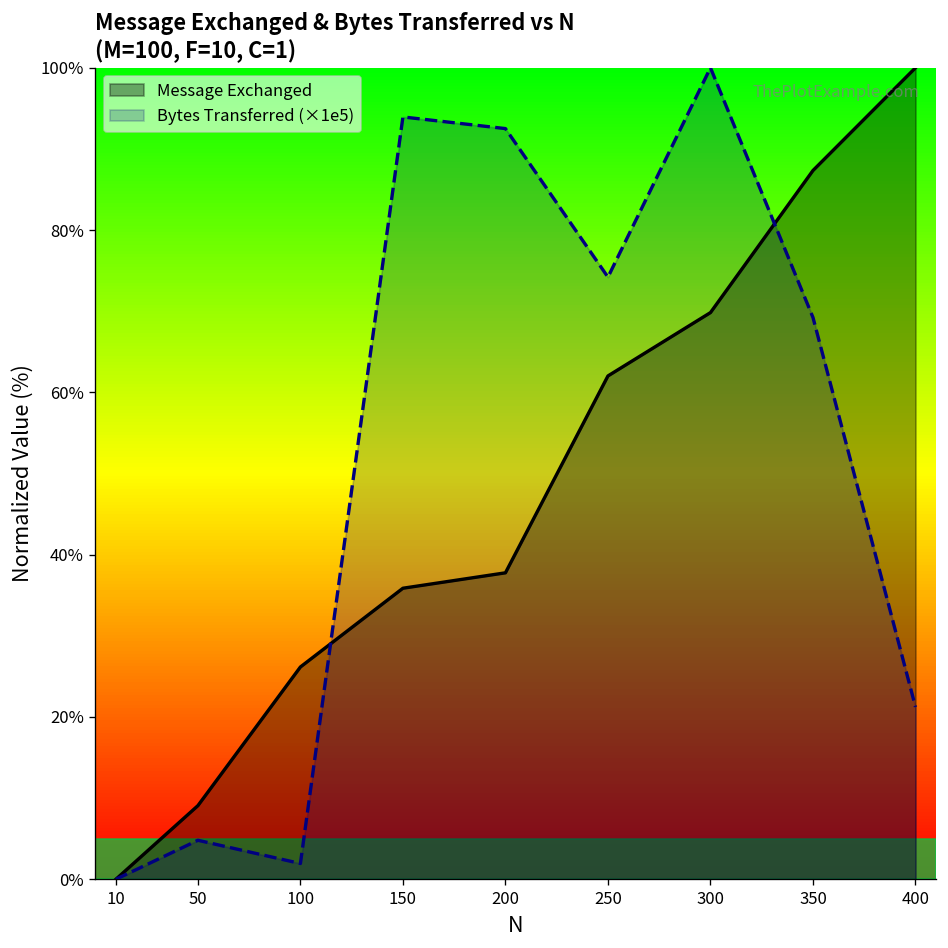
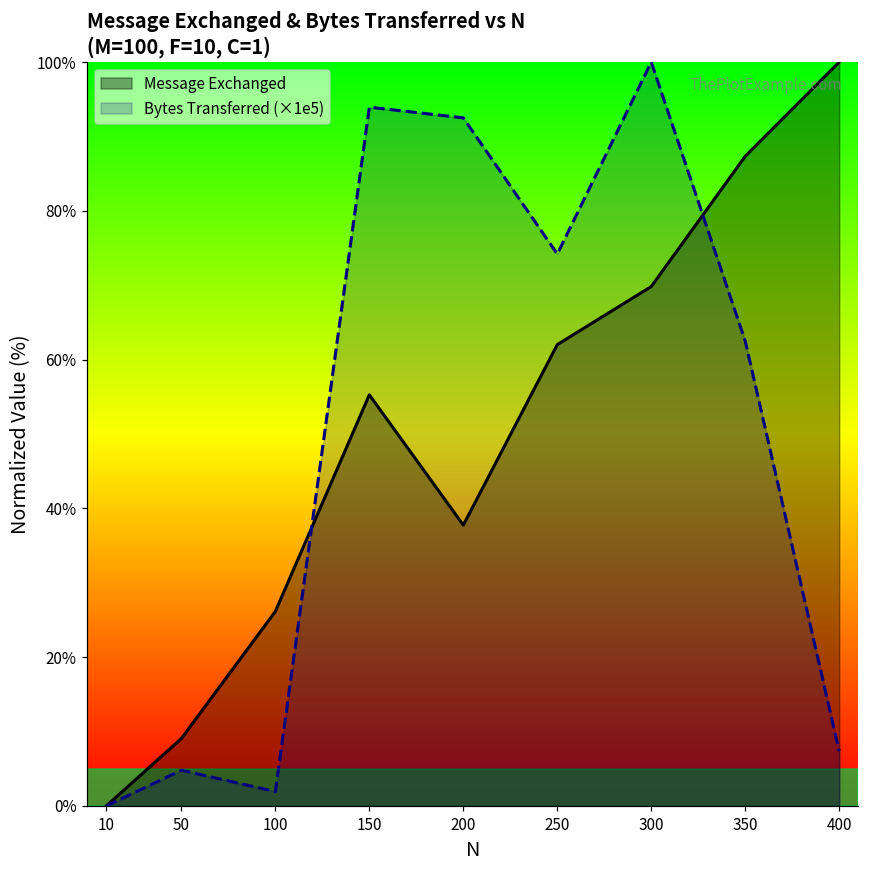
  {
    "Message Exchanged": {
      "50": "9%",
      "100": "26%",
-     "150": "36%",
+     "150": "55%",
      "200": "38%",
      "250": "62%",
      "300": "70%",
      "350": "87%",
      "400": "100%"
    },
    "Bytes Transferred (×1e5)": {
      "150": "94%",
      "200": "93%",
      "250": "74%",
      "300": "100%",
-     "350": "69%",
-     "400": "21%"
+     "350": "63%",
+     "400": "7%"
    }
  }
